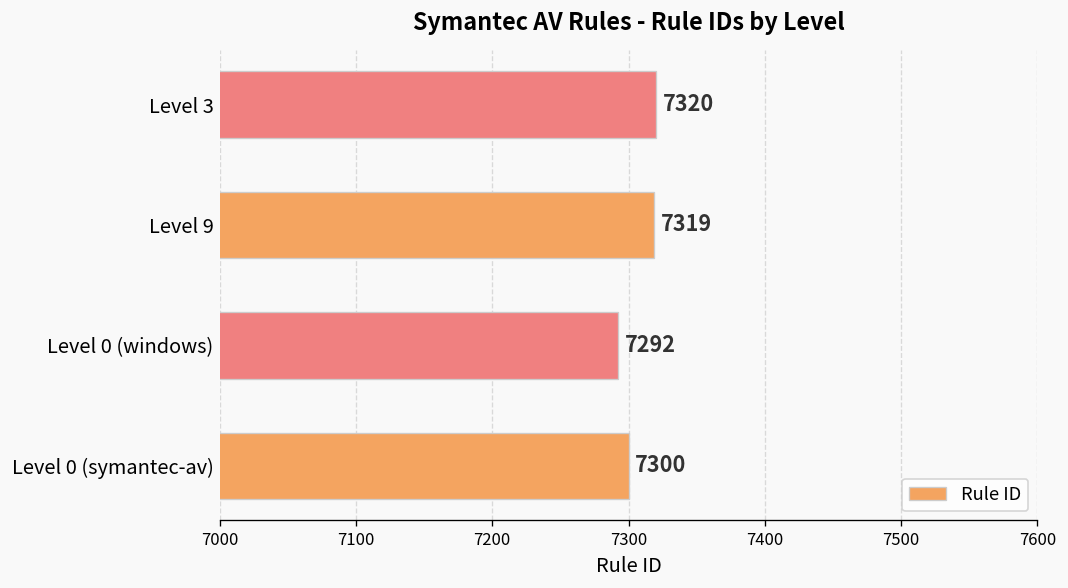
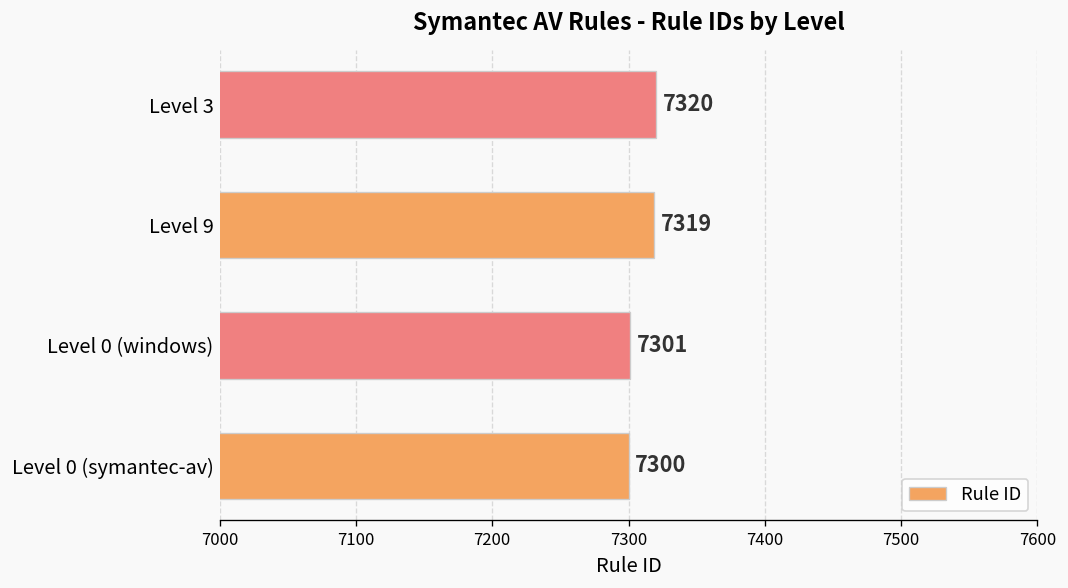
  {
    "Level 3": 7320,
    "Level 9": 7319,
-   "Level 0 (windows)": 7292,
+   "Level 0 (windows)": 7301,
    "Level 0 (symantec-av)": 7300
  }
